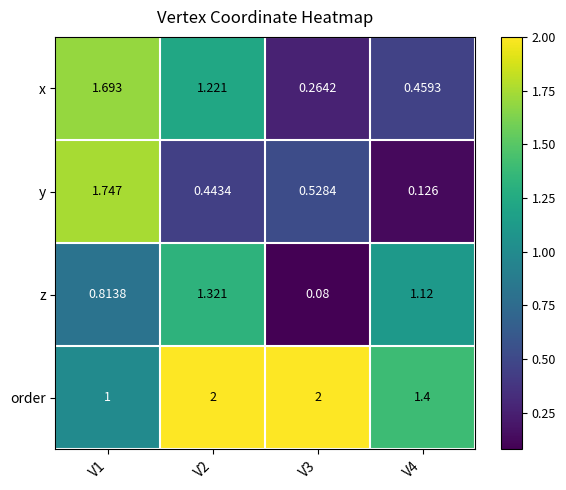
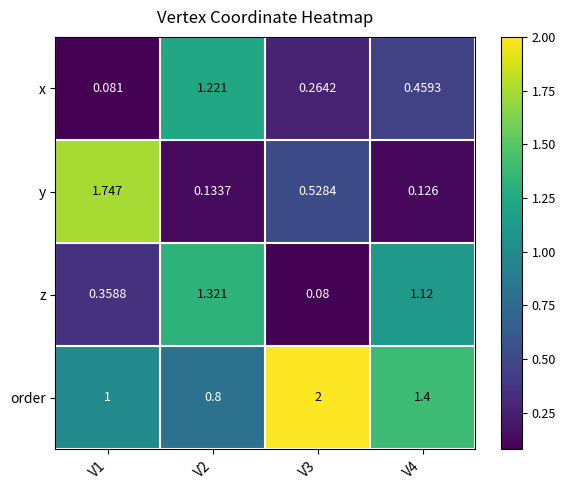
  {
    "x": {
-     "V1": 1.693,
+     "V1": 0.081,
      "V2": 1.221,
      "V3": 0.2642,
      "V4": 0.4593
    },
    "y": {
      "V1": 1.747,
-     "V2": 0.4434,
+     "V2": 0.1337,
      "V3": 0.5284,
      "V4": 0.126
    },
    "z": {
-     "V1": 0.8138,
+     "V1": 0.3588,
      "V2": 1.321,
      "V3": 0.08,
      "V4": 1.12
    },
    "order": {
      "V1": 1,
-     "V2": 2,
+     "V2": 0.8,
      "V3": 2,
      "V4": 1.4
    }
  }
